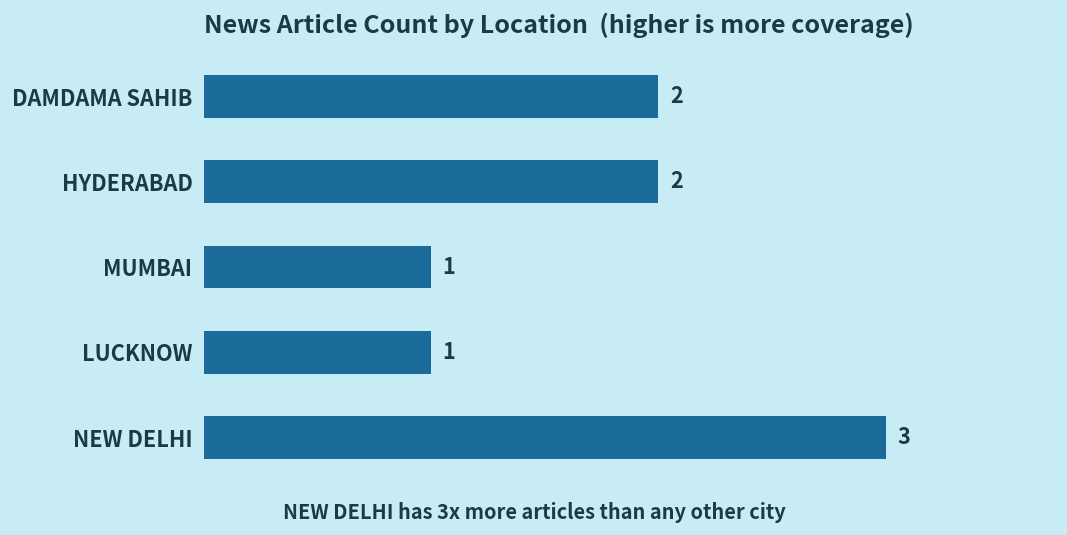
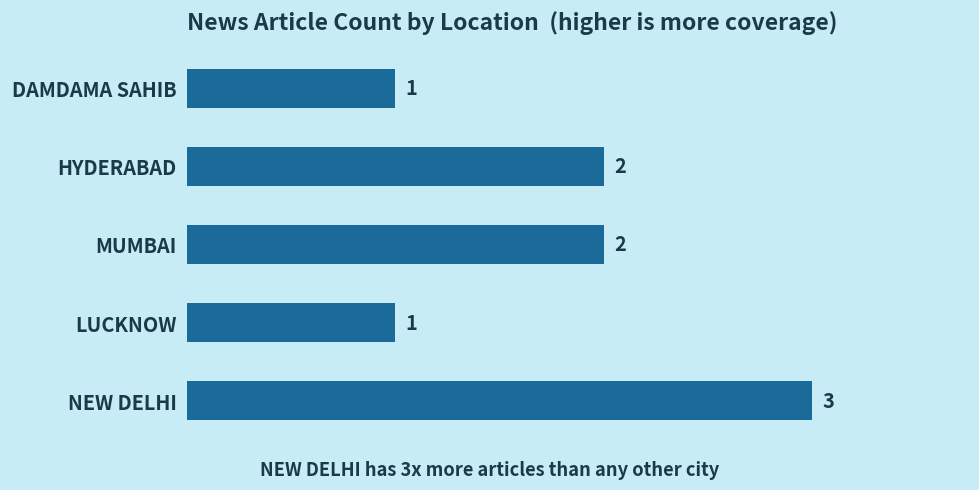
  {
-   "DAMDAMA SAHIB": 2,
+   "DAMDAMA SAHIB": 1,
    "HYDERABAD": 2,
-   "MUMBAI": 1,
+   "MUMBAI": 2,
    "LUCKNOW": 1,
    "NEW DELHI": 3
  }
